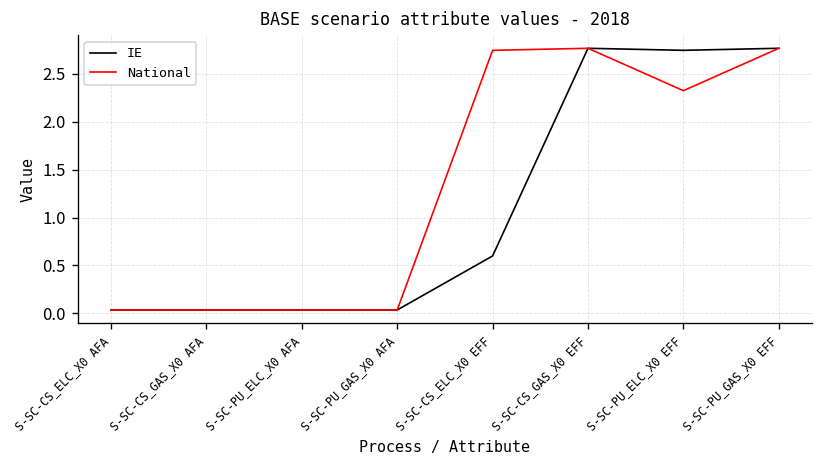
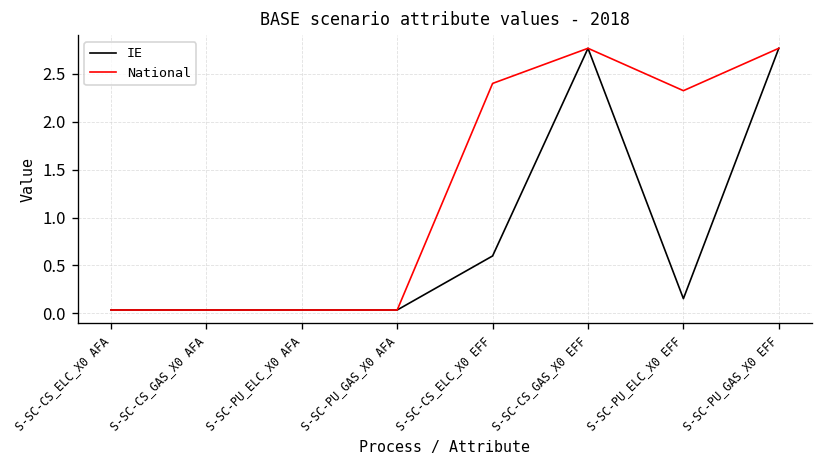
  {
    "IE": {
      "S-SC-CS_ELC_X0 EFF": 0.6,
-     "S-SC-PU_ELC_X0 EFF": 2.7
+     "S-SC-PU_ELC_X0 EFF": 0.2
    },
    "National": {
-     "S-SC-CS_ELC_X0 EFF": 2.7,
+     "S-SC-CS_ELC_X0 EFF": 2.4,
      "S-SC-PU_ELC_X0 EFF": 2.3
    }
  }
